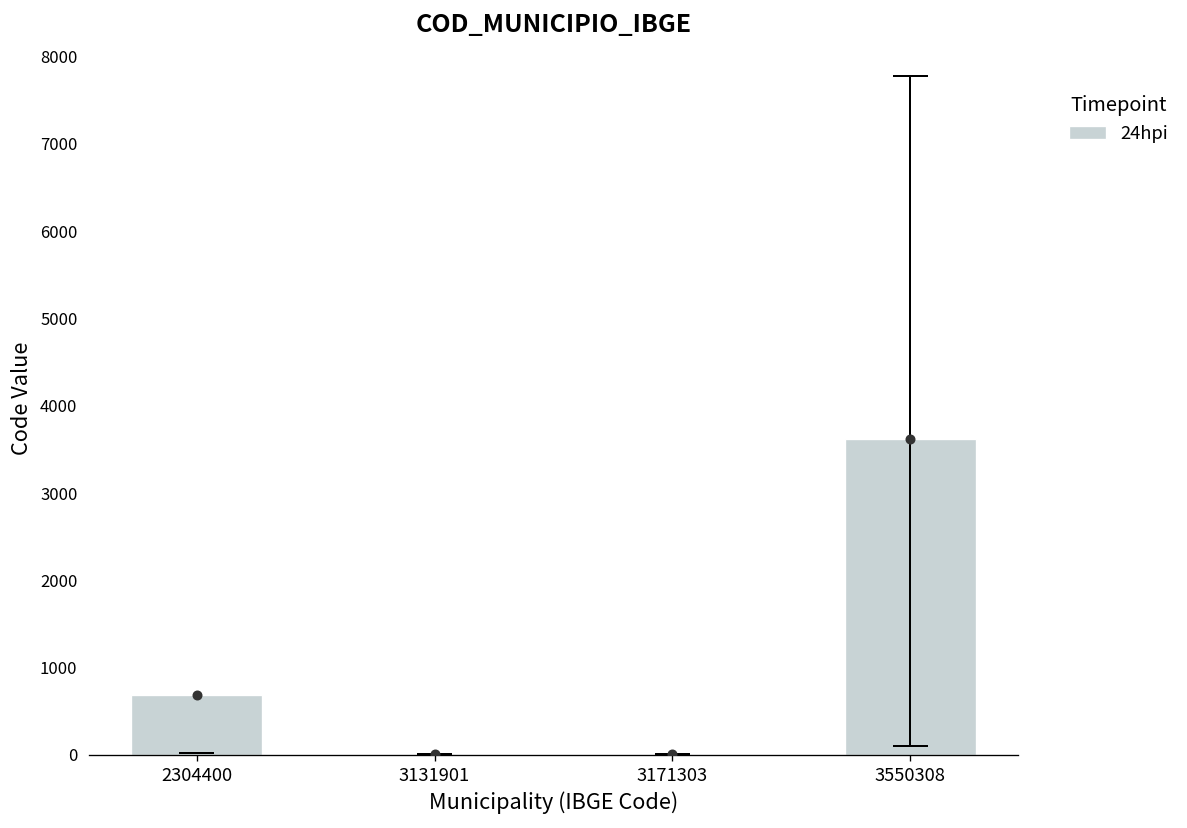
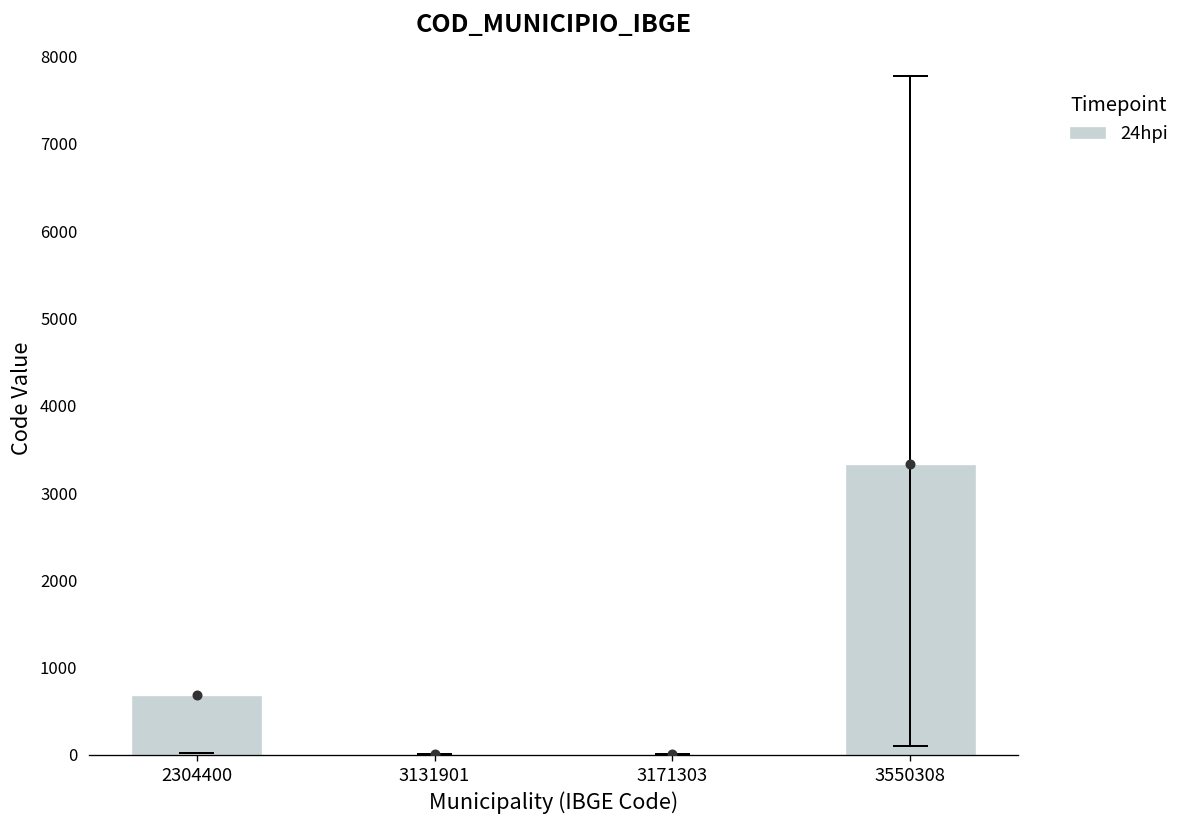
  {
    "24hpi": {
      "2304400": 700,
-     "3550308": 3600
+     "3550308": 3300
    }
  }
